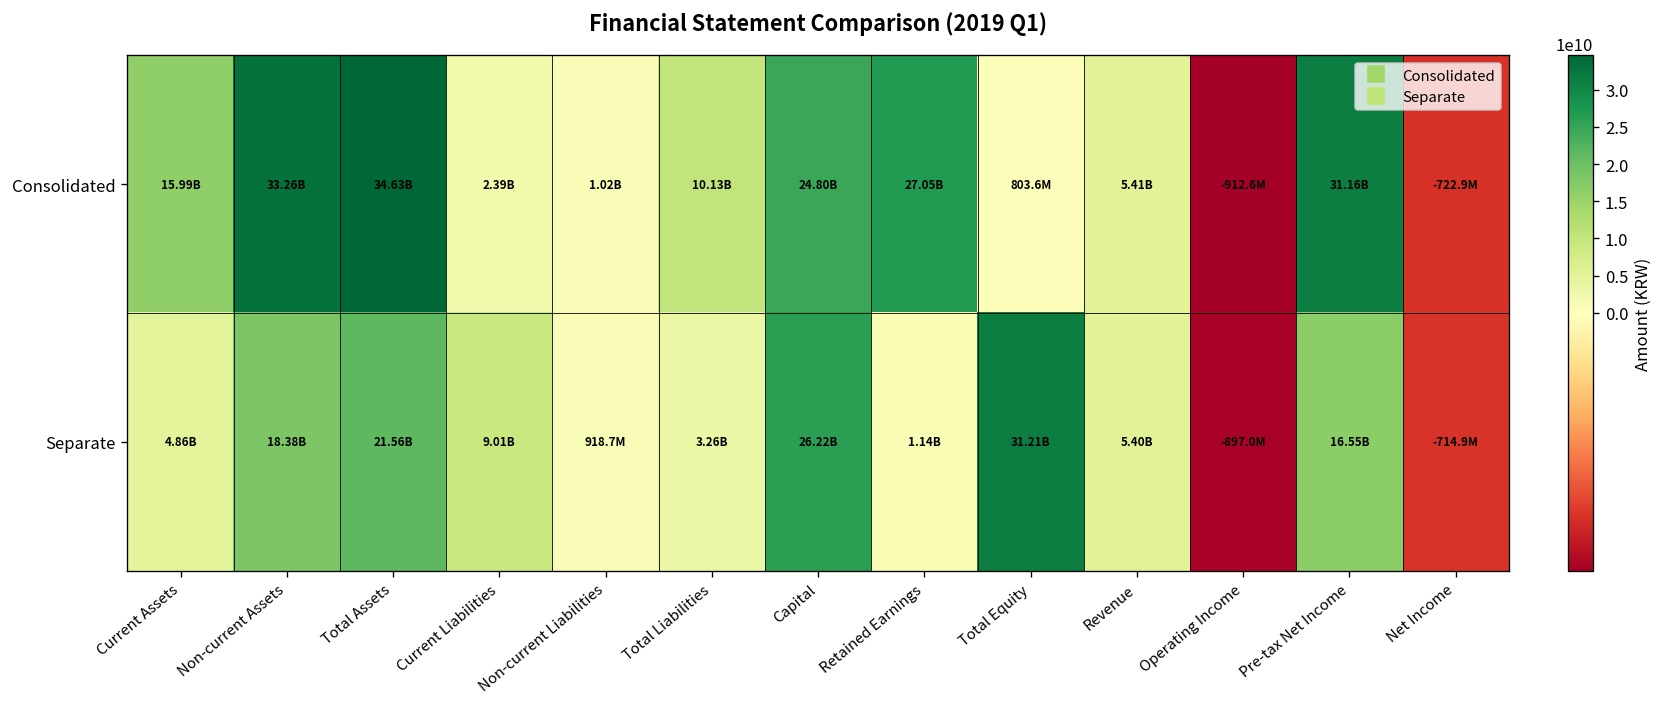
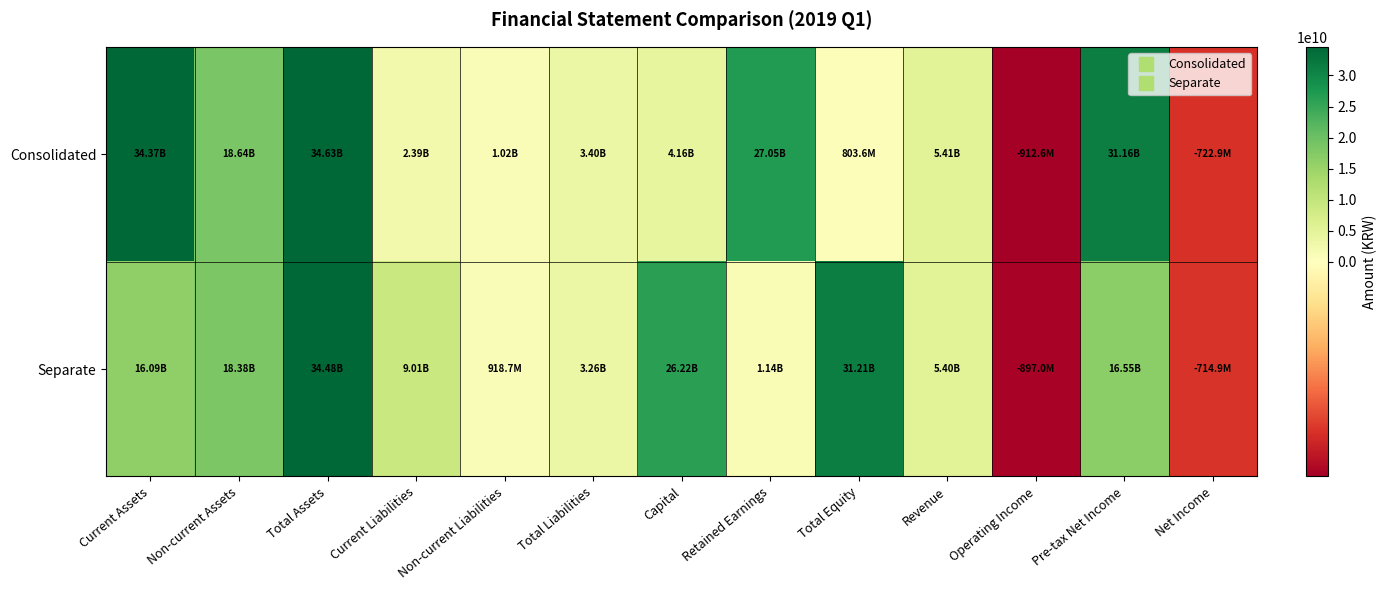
  {
    "Consolidated": {
-     "Current Assets": "15.99B",
-     "Non-current Assets": "33.26B",
+     "Current Assets": "34.37B",
+     "Non-current Assets": "18.64B",
      "Total Assets": "34.63B",
      "Current Liabilities": "2.39B",
      "Non-current Liabilities": "1.02B",
-     "Total Liabilities": "10.13B",
-     "Capital": "24.80B",
+     "Total Liabilities": "3.40B",
+     "Capital": "4.16B",
      "Retained Earnings": "27.05B",
      "Total Equity": "803.6M",
      "Revenue": "5.41B",
      "Operating Income": "-912.6M",
      "Pre-tax Net Income": "31.16B",
      "Net Income": "-722.9M"
    },
    "Separate": {
-     "Current Assets": "4.86B",
+     "Current Assets": "16.09B",
      "Non-current Assets": "18.38B",
-     "Total Assets": "21.56B",
+     "Total Assets": "34.48B",
      "Current Liabilities": "9.01B",
      "Non-current Liabilities": "918.7M",
      "Total Liabilities": "3.26B",
      "Capital": "26.22B",
      "Retained Earnings": "1.14B",
      "Total Equity": "31.21B",
      "Revenue": "5.40B",
      "Operating Income": "-897.0M",
      "Pre-tax Net Income": "16.55B",
      "Net Income": "-714.9M"
    }
  }
